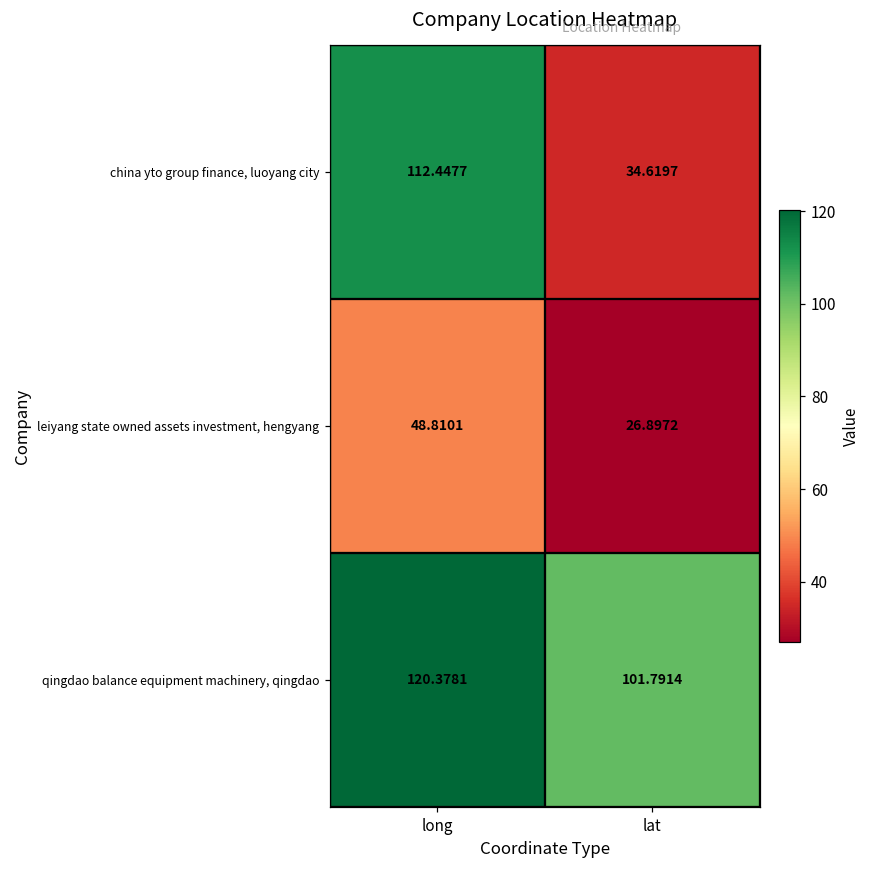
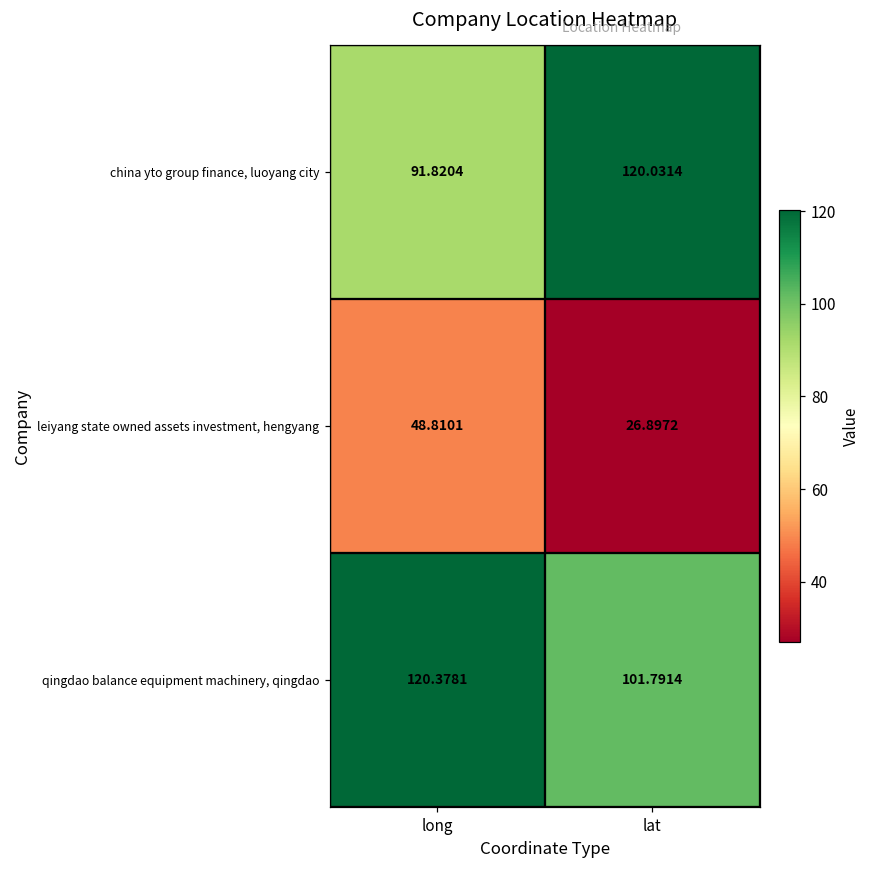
  {
    "china yto group finance, luoyang city": {
-     "long": 112.4477,
-     "lat": 34.6197
+     "long": 91.8204,
+     "lat": 120.0314
    },
    "leiyang state owned assets investment, hengyang": {
      "long": 48.8101,
      "lat": 26.8972
    },
    "qingdao balance equipment machinery, qingdao": {
      "long": 120.3781,
      "lat": 101.7914
    }
  }
